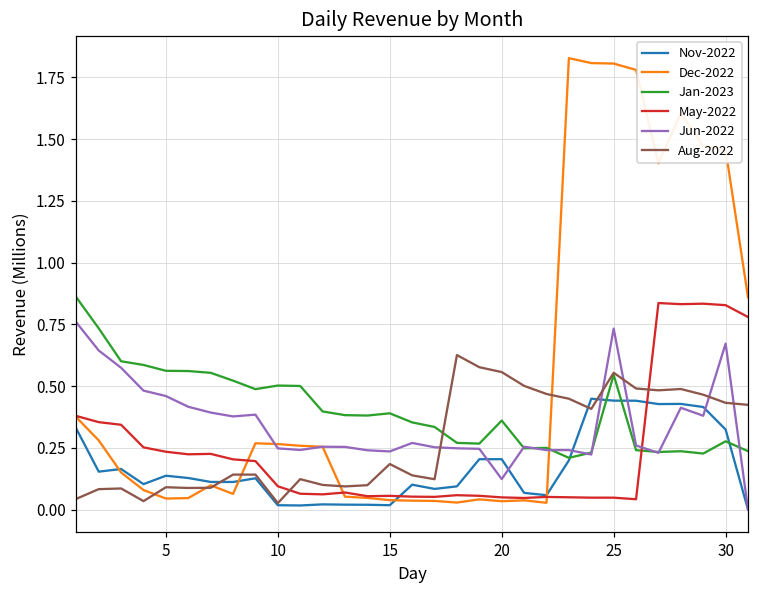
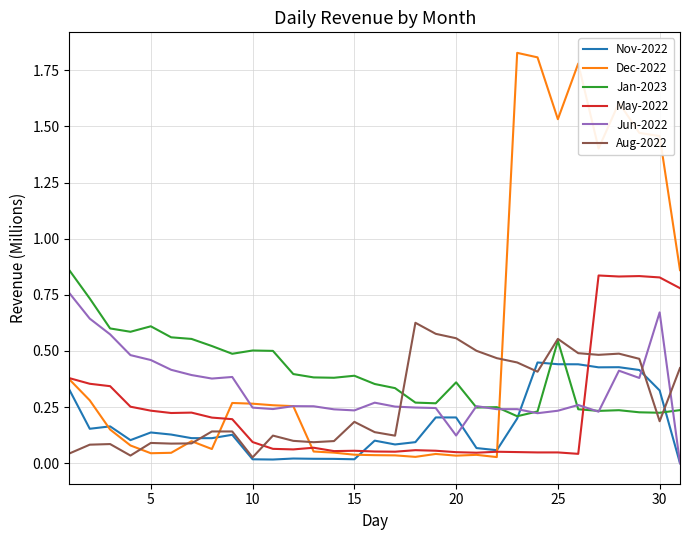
  {
    "Nov-2022": {
      "5": 0.14,
      "15": 0.02,
      "20": 0.20,
      "25": 0.44,
      "30": 0.32
    },
    "Dec-2022": {
      "5": 0.04,
      "10": 0.27,
      "15": 0.04,
      "20": 0.03,
-     "25": 1.81
+     "25": 1.53
    },
    "Jan-2023": {
-     "5": 0.56,
+     "5": 0.61,
      "10": 0.50,
      "15": 0.39,
      "20": 0.36,
-     "30": 0.28
+     "30": 0.22
    },
    "May-2022": {
      "5": 0.23,
      "10": 0.09,
      "15": 0.06,
      "20": 0.05,
      "25": 0.05,
      "30": 0.83
    },
    "Jun-2022": {
      "5": 0.46,
      "10": 0.25,
      "15": 0.24,
      "20": 0.12,
-     "25": 0.73,
+     "25": 0.23,
      "30": 0.67
    },
    "Aug-2022": {
      "5": 0.09,
      "15": 0.18,
      "20": 0.56,
-     "30": 0.43
+     "30": 0.19
    }
  }
